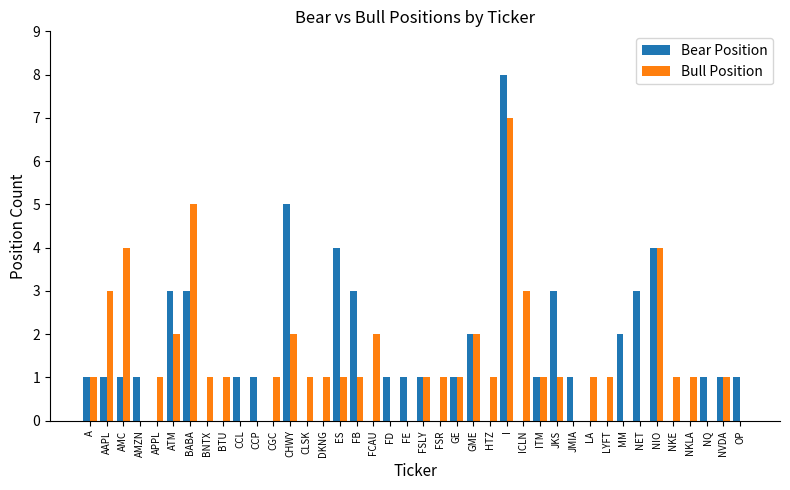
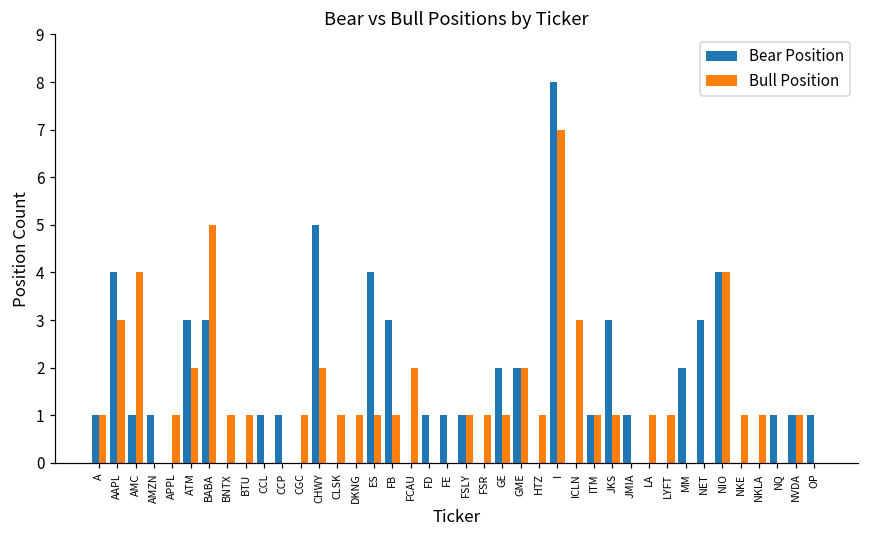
  {
    "Bear Position": {
      "A": 1,
-     "AAPL": 1,
+     "AAPL": 4,
      "AMC": 1,
      "AMZN": 1,
      "APPL": 0,
      "ATM": 3,
      "BABA": 3,
      "BNTX": 0,
      "BTU": 0,
      "CCL": 1,
      "CCP": 1,
      "CGC": 0,
      "CHWY": 5,
      "CLSK": 0,
      "DKNG": 0,
      "ES": 4,
      "FB": 3,
      "FCAU": 0,
      "FD": 1,
      "FE": 1,
      "FSLY": 1,
      "FSR": 0,
-     "GE": 1,
+     "GE": 2,
      "GME": 2,
      "HTZ": 0,
      "I": 8,
      "ICLN": 0,
      "ITM": 1,
      "JKS": 3,
      "JMIA": 1,
      "LA": 0,
      "LYFT": 0,
      "MM": 2,
      "NET": 3,
      "NIO": 4,
      "NKE": 0,
      "NKLA": 0,
      "NQ": 1,
      "NVDA": 1,
      "OP": 1
    },
    "Bull Position": {
      "A": 1,
      "AAPL": 3,
      "AMC": 4,
      "AMZN": 0,
      "APPL": 1,
      "ATM": 2,
      "BABA": 5,
      "BNTX": 1,
      "BTU": 1,
      "CCL": 0,
      "CCP": 0,
      "CGC": 1,
      "CHWY": 2,
      "CLSK": 1,
      "DKNG": 1,
      "ES": 1,
      "FB": 1,
      "FCAU": 2,
      "FD": 0,
      "FE": 0,
      "FSLY": 1,
      "FSR": 1,
      "GE": 1,
      "GME": 2,
      "HTZ": 1,
      "I": 7,
      "ICLN": 3,
      "ITM": 1,
      "JKS": 1,
      "JMIA": 0,
      "LA": 1,
      "LYFT": 1,
      "MM": 0,
      "NET": 0,
      "NIO": 4,
      "NKE": 1,
      "NKLA": 1,
      "NQ": 0,
      "NVDA": 1,
      "OP": 0
    }
  }
